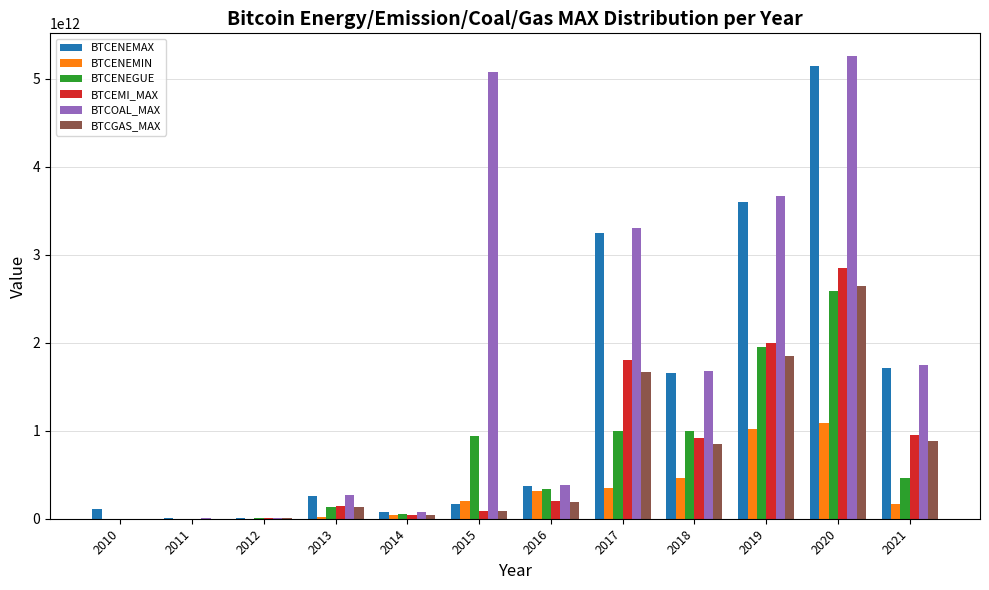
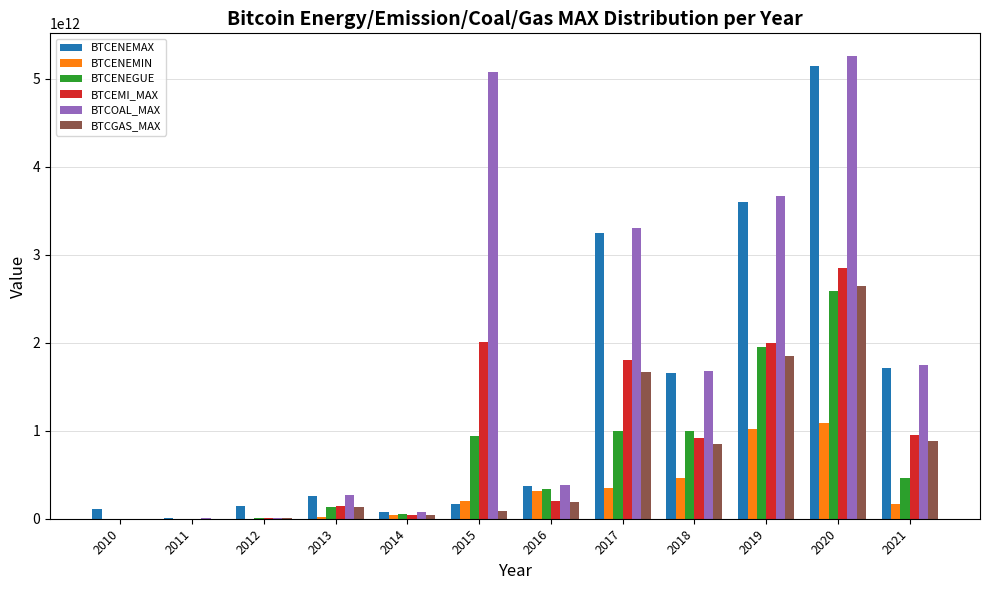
  {
    "BTCENEMAX": {
      "2010": 100000000000,
-     "2012": 0,
+     "2012": 100000000000,
      "2013": 300000000000,
      "2014": 100000000000,
      "2015": 200000000000,
      "2016": 400000000000,
      "2017": 3200000000000,
      "2018": 1700000000000,
      "2019": 3600000000000,
      "2020": 5100000000000,
      "2021": 1700000000000
    },
    "BTCENEMIN": {
      "2014": 0,
      "2015": 200000000000,
      "2016": 300000000000,
      "2017": 300000000000,
      "2018": 500000000000,
      "2019": 1000000000000,
      "2020": 1100000000000,
      "2021": 200000000000
    },
    "BTCENEGUE": {
      "2013": 100000000000,
      "2014": 100000000000,
      "2015": 900000000000,
      "2016": 300000000000,
      "2017": 1000000000000,
      "2018": 1000000000000,
      "2019": 2000000000000,
      "2020": 2600000000000,
      "2021": 500000000000
    },
    "BTCEMI_MAX": {
      "2013": 100000000000,
      "2014": 0,
-     "2015": 100000000000,
+     "2015": 2000000000000,
      "2016": 200000000000,
      "2017": 1800000000000,
      "2018": 900000000000,
      "2019": 2000000000000,
      "2020": 2900000000000,
      "2021": 1000000000000
    },
    "BTCOAL_MAX": {
      "2013": 300000000000,
      "2014": 100000000000,
      "2015": 5100000000000,
      "2016": 400000000000,
      "2017": 3300000000000,
      "2018": 1700000000000,
      "2019": 3700000000000,
      "2020": 5300000000000,
      "2021": 1700000000000
    },
    "BTCGAS_MAX": {
      "2013": 100000000000,
      "2014": 0,
      "2015": 100000000000,
      "2016": 200000000000,
      "2017": 1700000000000,
      "2018": 800000000000,
      "2019": 1800000000000,
      "2020": 2600000000000,
      "2021": 900000000000
    }
  }
